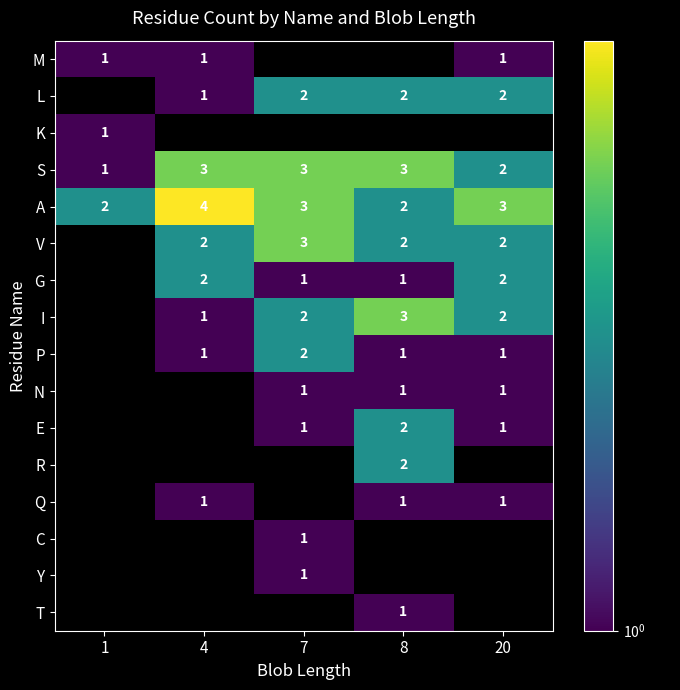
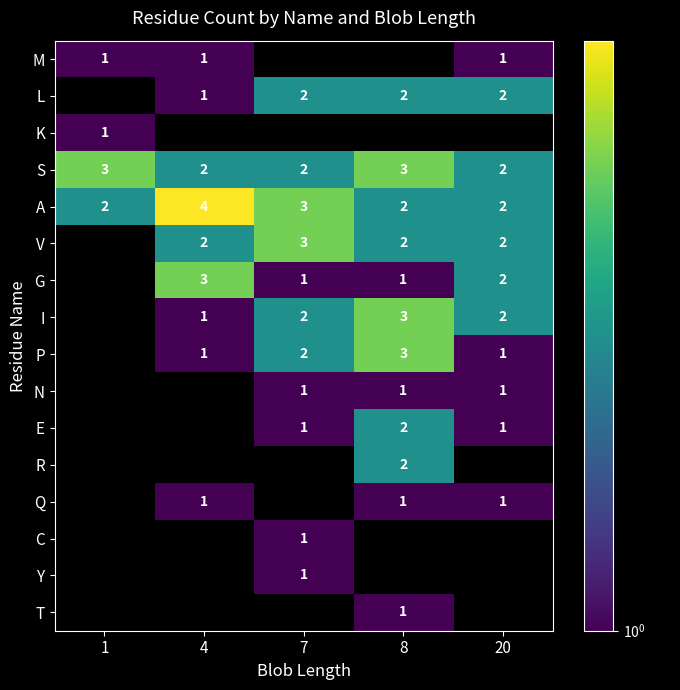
  {
    "M": {
      "1": 1,
      "4": 1,
      "20": 1
    },
    "L": {
      "4": 1,
      "7": 2,
      "8": 2,
      "20": 2
    },
    "K": {
      "1": 1
    },
    "S": {
-     "1": 1,
-     "4": 3,
-     "7": 3,
+     "1": 3,
+     "4": 2,
+     "7": 2,
      "8": 3,
      "20": 2
    },
    "A": {
      "1": 2,
      "4": 4,
      "7": 3,
      "8": 2,
-     "20": 3
+     "20": 2
    },
    "V": {
      "4": 2,
      "7": 3,
      "8": 2,
      "20": 2
    },
    "G": {
-     "4": 2,
+     "4": 3,
      "7": 1,
      "8": 1,
      "20": 2
    },
    "I": {
      "4": 1,
      "7": 2,
      "8": 3,
      "20": 2
    },
    "P": {
      "4": 1,
      "7": 2,
-     "8": 1,
+     "8": 3,
      "20": 1
    },
    "N": {
      "7": 1,
      "8": 1,
      "20": 1
    },
    "E": {
      "7": 1,
      "8": 2,
      "20": 1
    },
    "R": {
      "8": 2
    },
    "Q": {
      "4": 1,
      "8": 1,
      "20": 1
    },
    "C": {
      "7": 1
    },
    "Y": {
      "7": 1
    },
    "T": {
      "8": 1
    }
  }
